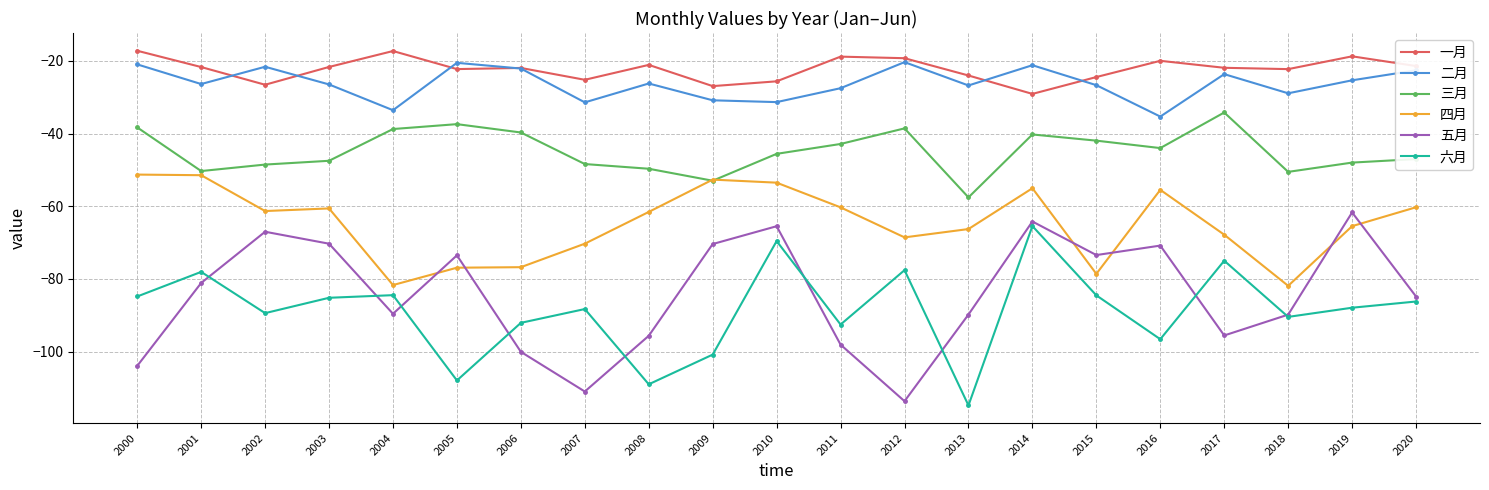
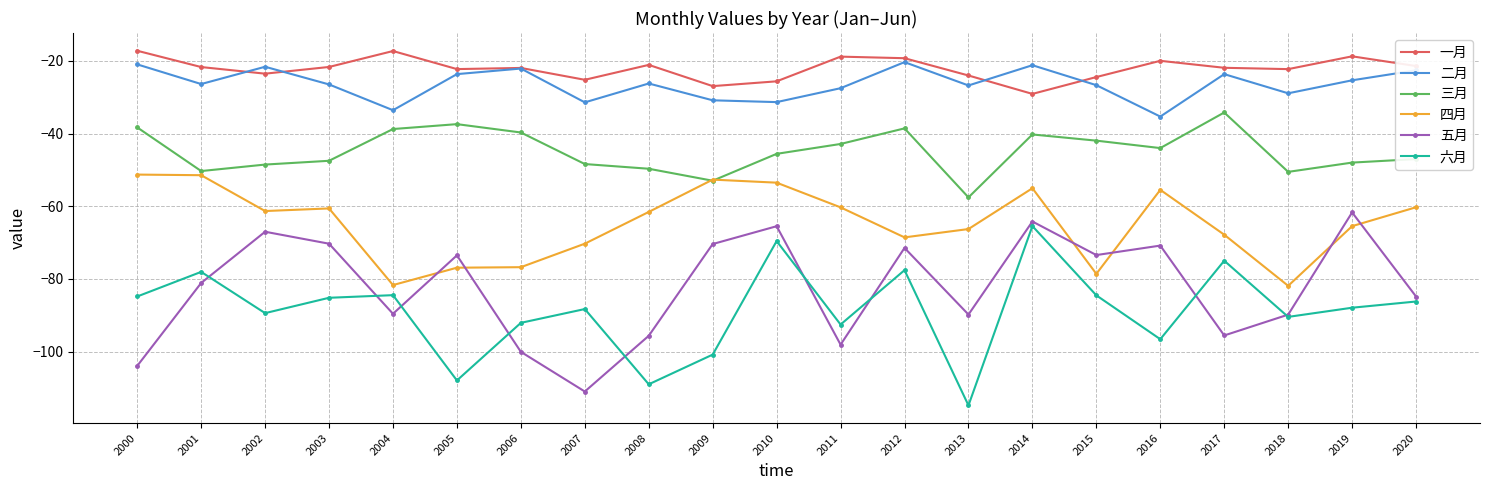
  {
    "一月": {
      "2000": -17,
      "2001": -22,
-     "2002": -27,
+     "2002": -24,
      "2003": -22,
      "2004": -17,
      "2005": -22,
      "2007": -25,
      "2008": -21,
      "2009": -27,
      "2010": -26,
      "2011": -19,
      "2012": -19,
      "2013": -24,
      "2014": -29,
      "2015": -24,
      "2016": -20,
      "2017": -22,
      "2018": -22,
      "2019": -19
    },
    "二月": {
      "2000": -21,
      "2001": -26,
      "2002": -22,
      "2003": -26,
      "2004": -34,
-     "2005": -21,
+     "2005": -24,
      "2007": -31,
      "2008": -26,
      "2009": -31,
      "2010": -31,
      "2011": -28,
      "2012": -20,
      "2013": -27,
      "2014": -21,
      "2015": -27,
      "2016": -35,
      "2017": -24,
      "2018": -29,
      "2019": -25
    },
    "三月": {
      "2000": -38,
      "2001": -50,
      "2002": -49,
      "2003": -47,
      "2004": -39,
      "2005": -37,
      "2006": -40,
      "2007": -48,
      "2008": -50,
      "2010": -46,
      "2011": -43,
      "2012": -39,
      "2013": -58,
      "2014": -40,
      "2015": -42,
      "2016": -44,
      "2017": -34,
      "2018": -51,
      "2019": -48
    },
    "四月": {
      "2000": -51,
      "2001": -51,
      "2002": -61,
      "2003": -61,
      "2004": -82,
      "2005": -77,
      "2006": -77,
      "2007": -70,
      "2008": -62,
      "2010": -54,
      "2011": -60,
      "2012": -69,
      "2013": -66,
      "2014": -55,
      "2015": -79,
      "2016": -55,
      "2017": -68,
      "2018": -82,
      "2019": -65,
      "2020": -60
    },
    "五月": {
      "2000": -104,
      "2001": -81,
      "2002": -67,
      "2003": -70,
      "2004": -90,
      "2005": -74,
      "2006": -100,
      "2007": -111,
      "2008": -96,
      "2009": -70,
      "2010": -65,
      "2011": -98,
-     "2012": -114,
+     "2012": -71,
      "2013": -90,
      "2014": -64,
      "2015": -73,
      "2016": -71,
      "2017": -96,
      "2019": -62,
      "2020": -85
    },
    "六月": {
      "2000": -85,
      "2001": -78,
      "2002": -89,
      "2003": -85,
      "2004": -84,
      "2005": -108,
      "2006": -92,
      "2007": -88,
      "2008": -109,
      "2009": -101,
      "2010": -70,
      "2011": -93,
      "2012": -78,
      "2013": -115,
      "2014": -65,
      "2015": -85,
      "2016": -97,
      "2017": -75,
      "2019": -88,
      "2020": -86
    }
  }
